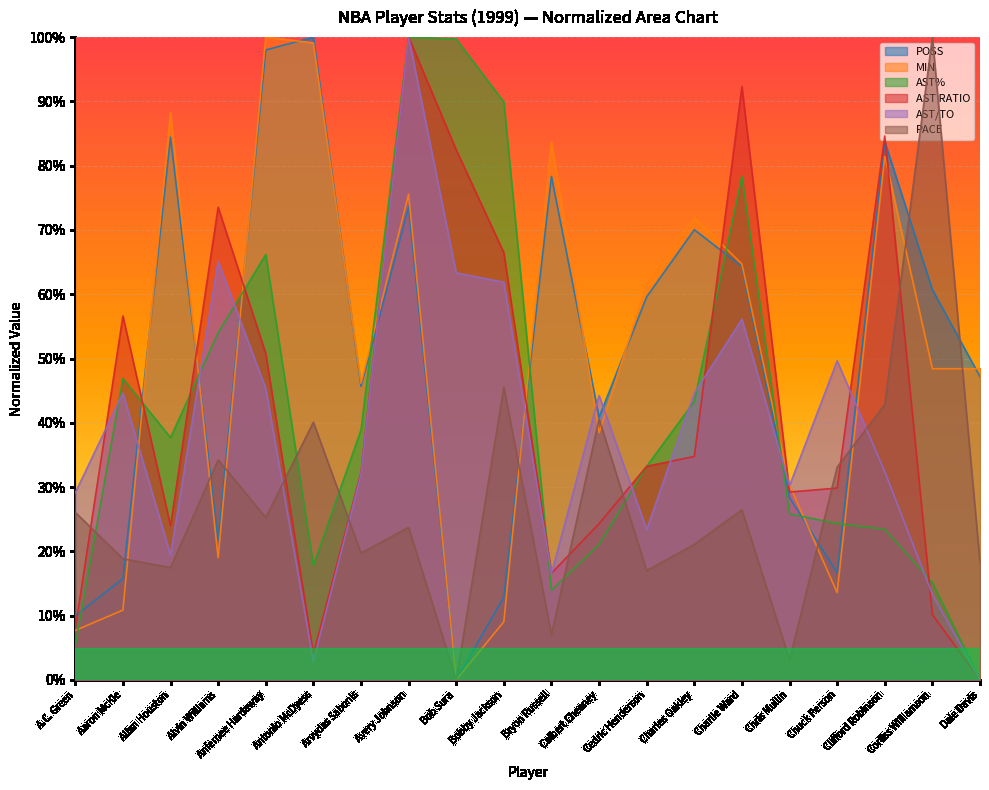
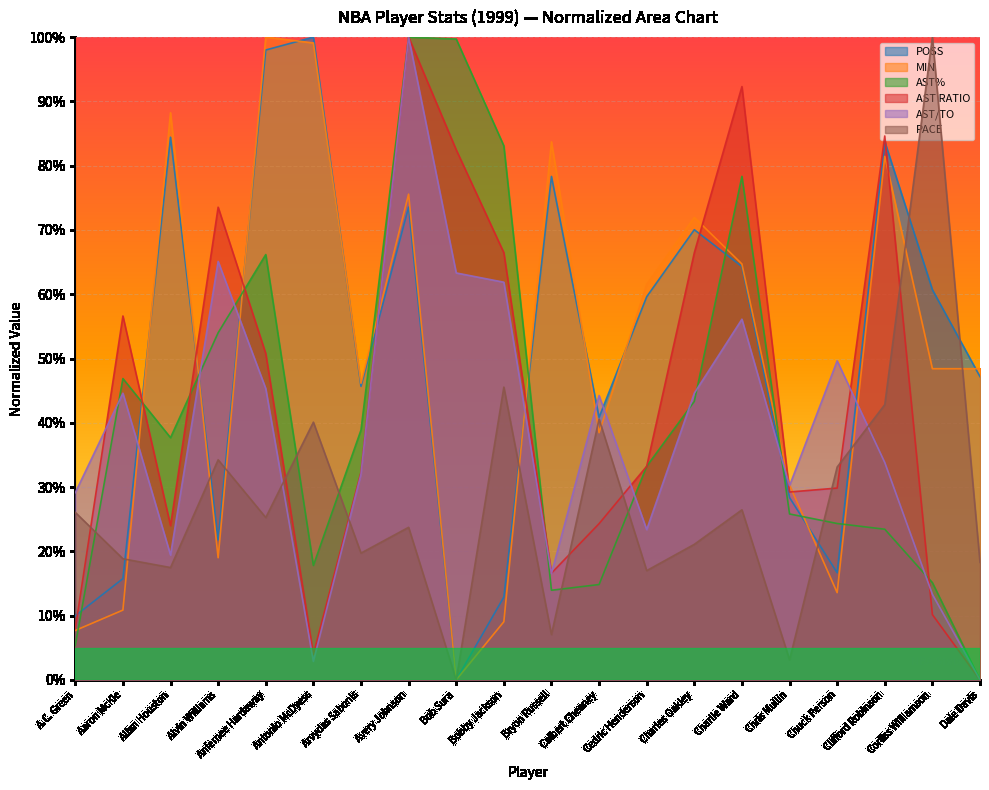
  {
    "POSS": {
      "A.C. Green": "10%",
      "Aaron McKie": "16%",
      "Allan Houston": "84%",
      "Alvin Williams": "22%",
      "Anfernee Hardaway": "98%",
      "Antonio McDyess": "100%",
      "Arvydas Sabonis": "46%",
      "Avery Johnson": "74%",
      "Bobby Jackson": "13%",
      "Bryon Russell": "78%",
      "Cedric Henderson": "60%",
      "Charles Oakley": "70%",
      "Charlie Ward": "64%",
      "Chris Mullin": "28%",
      "Chuck Person": "17%",
      "Clifford Robinson": "84%",
      "Corliss Williamson": "61%",
      "Dale Davis": "47%"
    },
    "MIN": {
      "Aaron McKie": "11%",
      "Allan Houston": "88%",
      "Alvin Williams": "19%",
      "Anfernee Hardaway": "100%",
      "Antonio McDyess": "99%",
      "Arvydas Sabonis": "46%",
      "Avery Johnson": "76%",
      "Bobby Jackson": "9%",
      "Bryon Russell": "84%",
      "Calbert Cheaney": "38%",
      "Cedric Henderson": "62%",
      "Charles Oakley": "72%",
      "Charlie Ward": "65%",
      "Chuck Person": "14%",
      "Clifford Robinson": "81%",
      "Corliss Williamson": "48%",
      "Dale Davis": "48%"
    },
    "AST%": {
      "A.C. Green": "5%",
      "Aaron McKie": "47%",
      "Allan Houston": "38%",
      "Alvin Williams": "54%",
      "Anfernee Hardaway": "66%",
      "Antonio McDyess": "18%",
      "Arvydas Sabonis": "39%",
      "Bob Sura": "100%",
-     "Bobby Jackson": "90%",
+     "Bobby Jackson": "83%",
      "Bryon Russell": "14%",
-     "Calbert Cheaney": "21%",
+     "Calbert Cheaney": "15%",
      "Charles Oakley": "43%",
      "Charlie Ward": "78%",
      "Chris Mullin": "26%",
      "Chuck Person": "24%",
      "Clifford Robinson": "23%",
      "Corliss Williamson": "15%"
    },
    "AST RATIO": {
      "Aaron McKie": "57%",
      "Allan Houston": "24%",
      "Alvin Williams": "74%",
      "Anfernee Hardaway": "51%",
      "Bob Sura": "82%",
      "Bobby Jackson": "66%",
      "Calbert Cheaney": "24%",
-     "Charles Oakley": "35%",
+     "Charles Oakley": "66%",
      "Charlie Ward": "92%",
      "Chris Mullin": "29%",
      "Chuck Person": "30%",
      "Corliss Williamson": "10%"
    },
    "AST/TO": {
      "A.C. Green": "29%",
      "Aaron McKie": "45%",
      "Allan Houston": "19%",
      "Alvin Williams": "65%",
      "Anfernee Hardaway": "45%",
      "Bob Sura": "63%",
      "Bobby Jackson": "62%",
      "Calbert Cheaney": "44%",
      "Cedric Henderson": "23%",
      "Charles Oakley": "45%",
      "Charlie Ward": "56%",
      "Chuck Person": "50%",
-     "Clifford Robinson": "32%",
+     "Clifford Robinson": "34%",
      "Corliss Williamson": "13%"
    },
    "PACE": {
      "A.C. Green": "26%",
      "Aaron McKie": "19%",
      "Allan Houston": "17%",
      "Alvin Williams": "34%",
      "Anfernee Hardaway": "25%",
      "Antonio McDyess": "40%",
      "Arvydas Sabonis": "20%",
      "Avery Johnson": "24%",
      "Bobby Jackson": "46%",
      "Bryon Russell": "7%",
      "Cedric Henderson": "17%",
      "Charles Oakley": "21%",
      "Charlie Ward": "26%",
      "Chuck Person": "33%",
      "Clifford Robinson": "43%",
      "Corliss Williamson": "100%",
      "Dale Davis": "18%"
    }
  }
